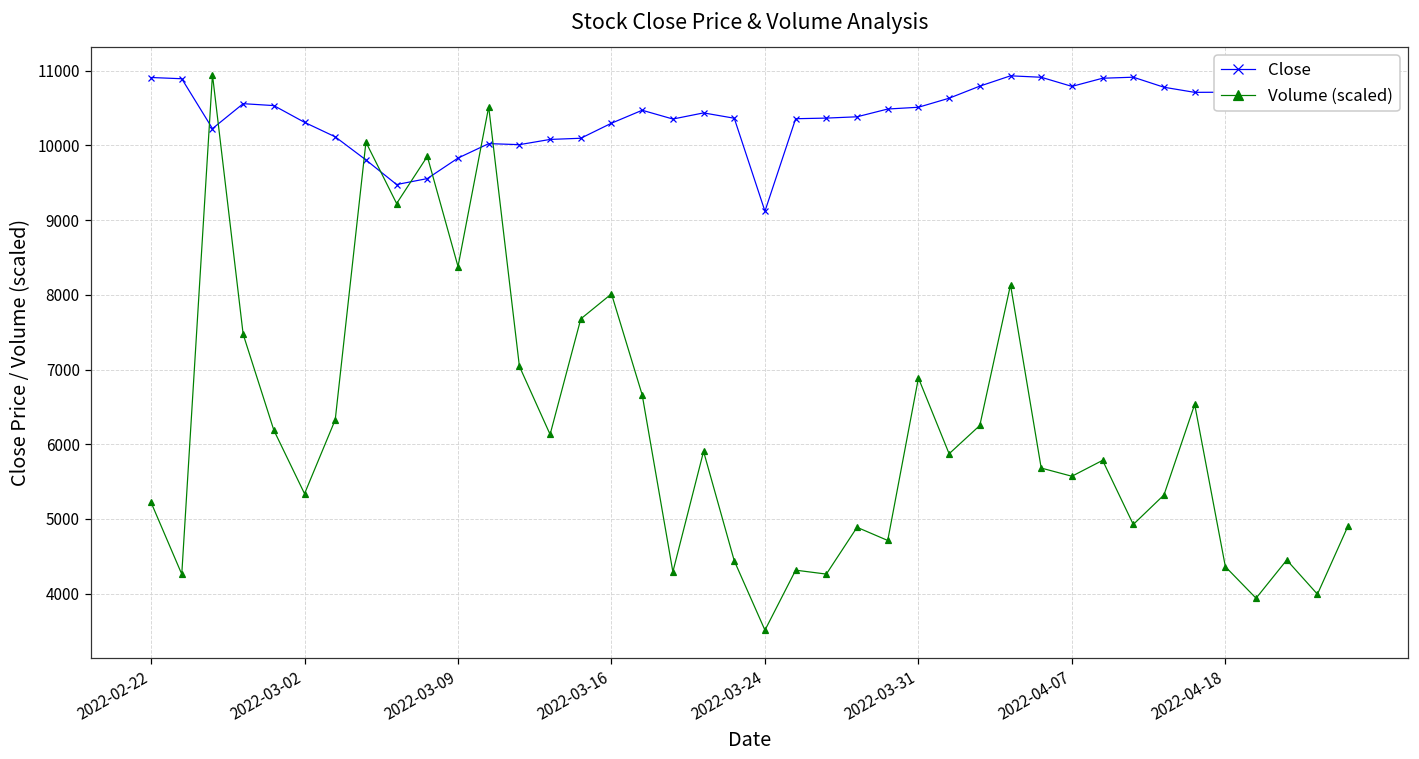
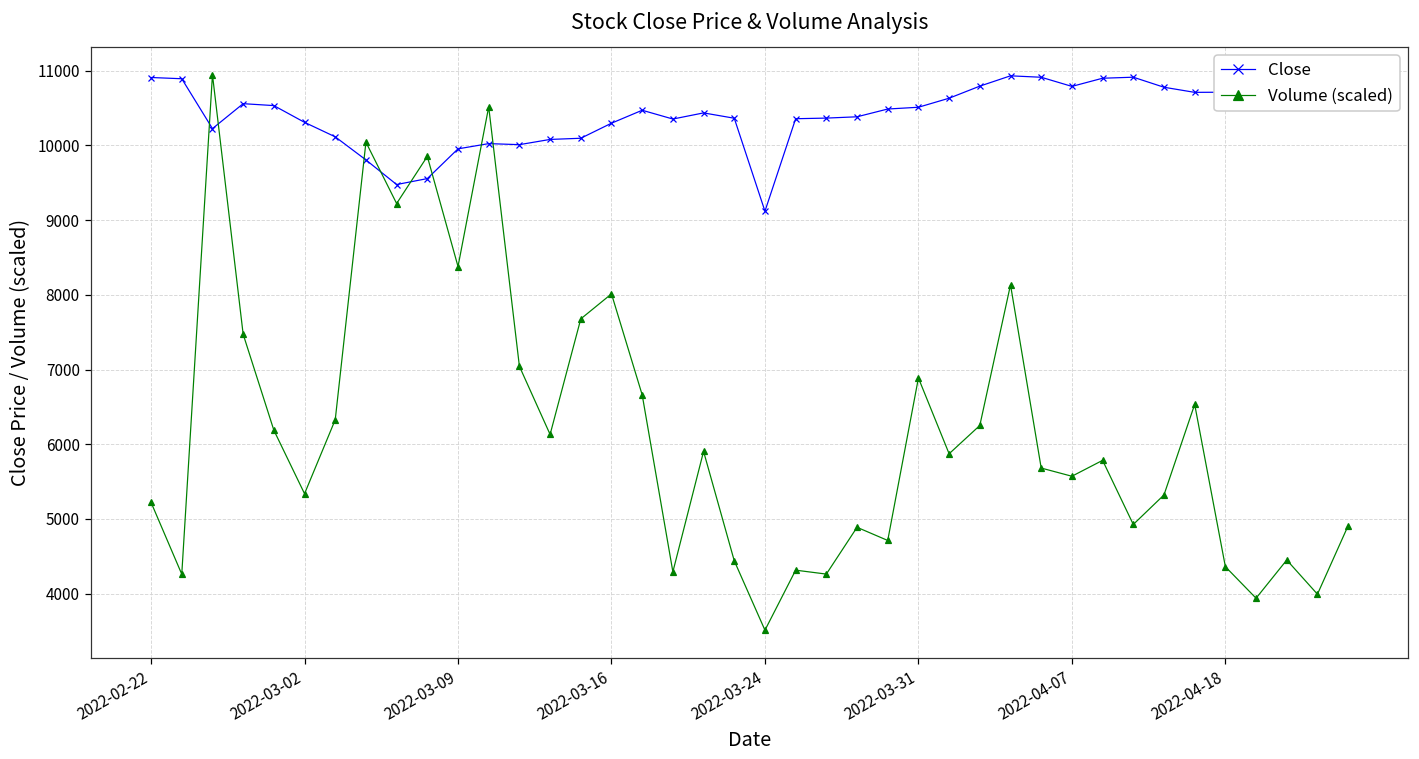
  {
    "Close": {
      "2022-02-22": 10900,
      "2022-03-02": 10300,
-     "2022-03-09": 9800,
+     "2022-03-09": 10000,
      "2022-03-16": 10300,
      "2022-03-24": 9100,
      "2022-03-31": 10500,
      "2022-04-07": 10800
    },
    "Volume (scaled)": {
      "2022-02-22": 5200,
      "2022-03-02": 5300,
      "2022-03-09": 8400,
      "2022-03-16": 8000,
      "2022-03-24": 3500,
      "2022-03-31": 6900,
      "2022-04-07": 5600,
      "2022-04-18": 4400
    }
  }
